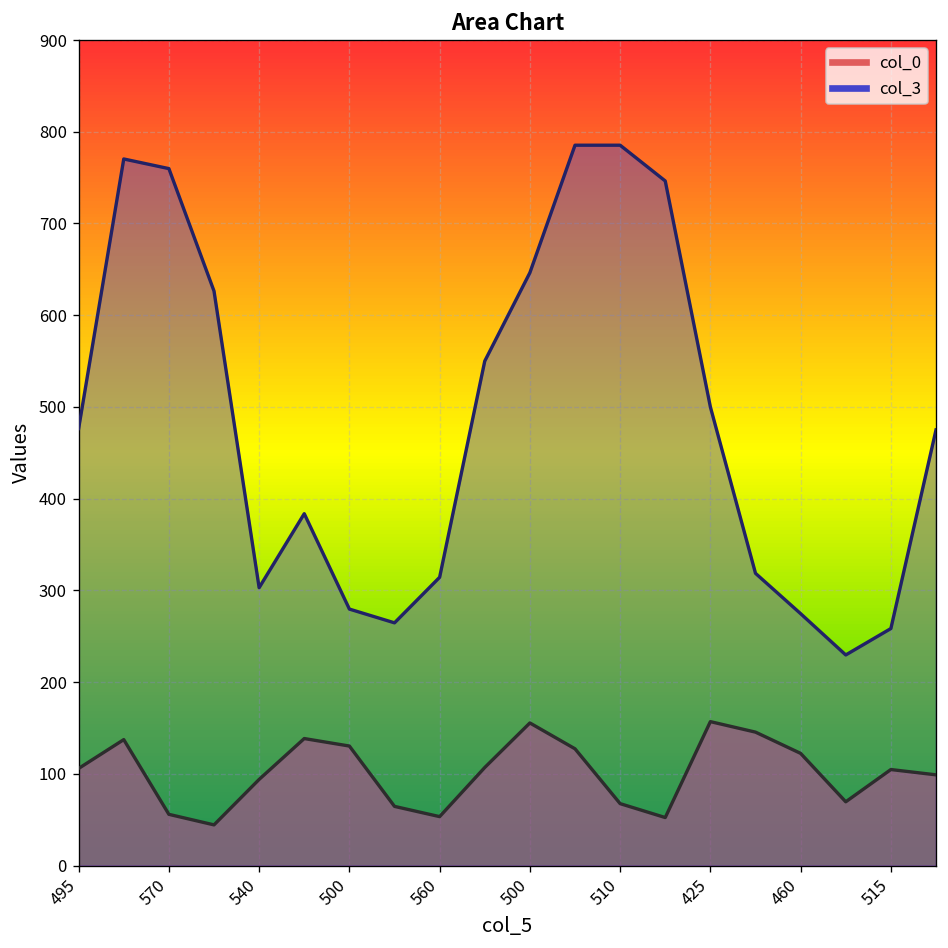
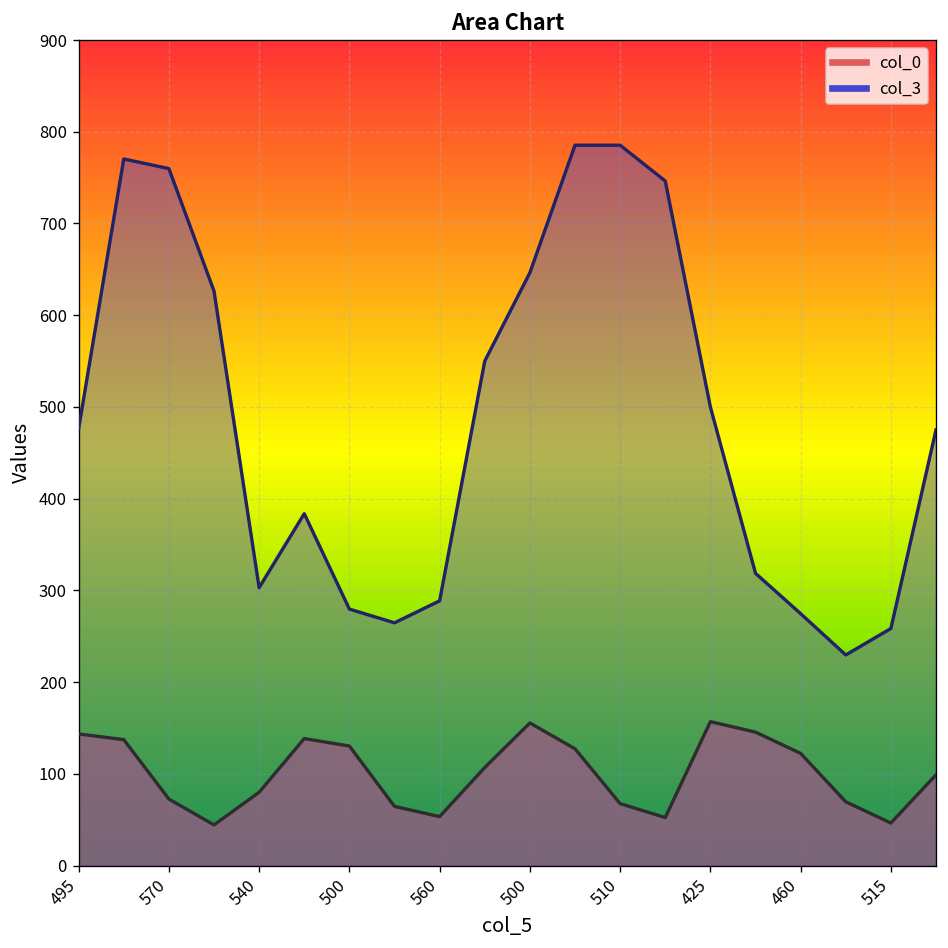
  {
    "col_0": {
-     "495": 110,
-     "570": 60,
-     "540": 90,
+     "495": 140,
+     "570": 70,
+     "540": 80,
      "560": 50,
      "510": 70,
      "425": 160,
      "460": 120,
-     "515": 100
+     "515": 50
    },
    "col_3": {
      "495": 480,
      "570": 760,
      "540": 300,
-     "560": 310,
+     "560": 290,
      "510": 790,
      "425": 500,
      "460": 270,
      "515": 260
    }
  }
